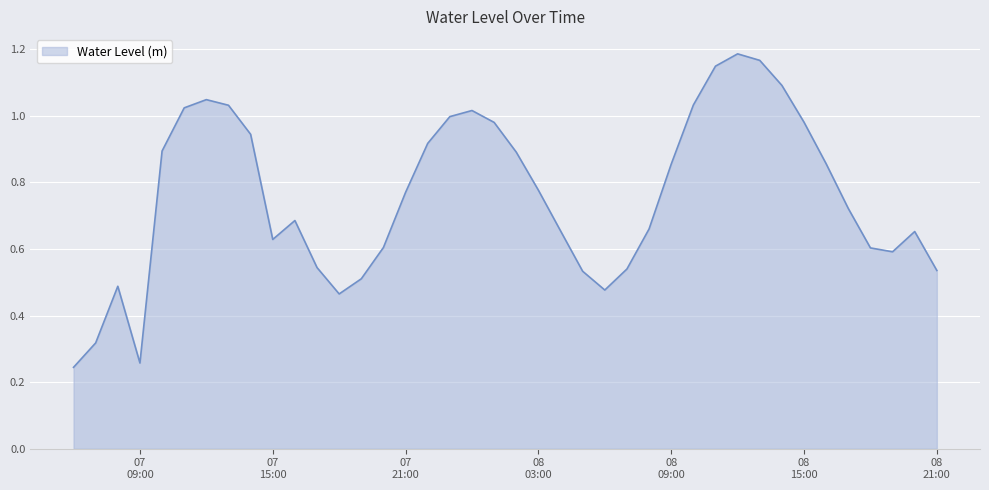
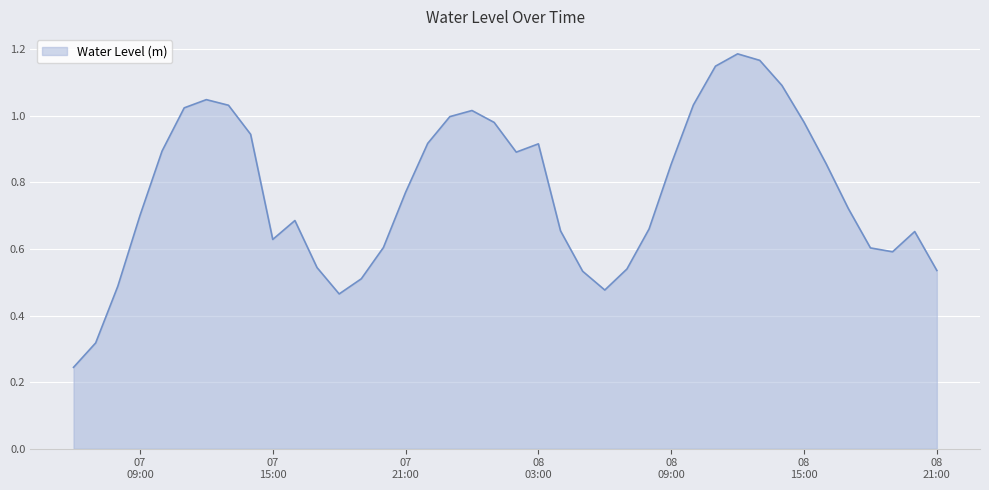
  {
-   "07 09:00": 0.26,
+   "07 09:00": 0.70,
    "07 15:00": 0.63,
    "07 21:00": 0.77,
-   "08 03:00": 0.78,
+   "08 03:00": 0.92,
    "08 09:00": 0.86,
    "08 15:00": 0.98,
    "08 21:00": 0.54
  }
